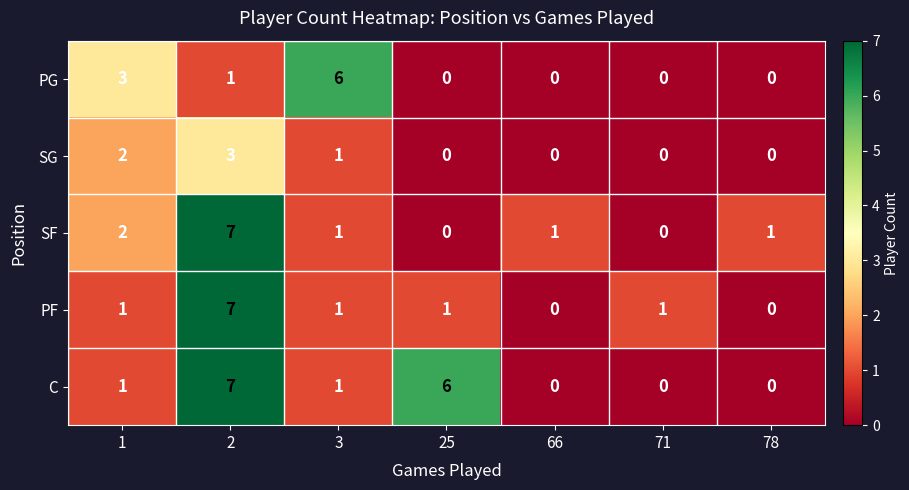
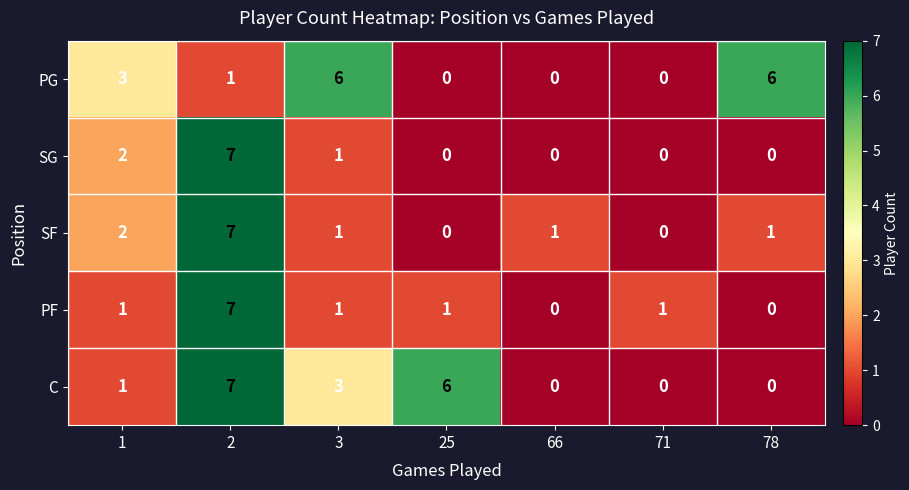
  {
    "PG": {
      "1": 3,
      "2": 1,
      "3": 6,
      "25": 0,
      "66": 0,
      "71": 0,
-     "78": 0
+     "78": 6
    },
    "SG": {
      "1": 2,
-     "2": 3,
+     "2": 7,
      "3": 1,
      "25": 0,
      "66": 0,
      "71": 0,
      "78": 0
    },
    "SF": {
      "1": 2,
      "2": 7,
      "3": 1,
      "25": 0,
      "66": 1,
      "71": 0,
      "78": 1
    },
    "PF": {
      "1": 1,
      "2": 7,
      "3": 1,
      "25": 1,
      "66": 0,
      "71": 1,
      "78": 0
    },
    "C": {
      "1": 1,
      "2": 7,
-     "3": 1,
+     "3": 3,
      "25": 6,
      "66": 0,
      "71": 0,
      "78": 0
    }
  }
